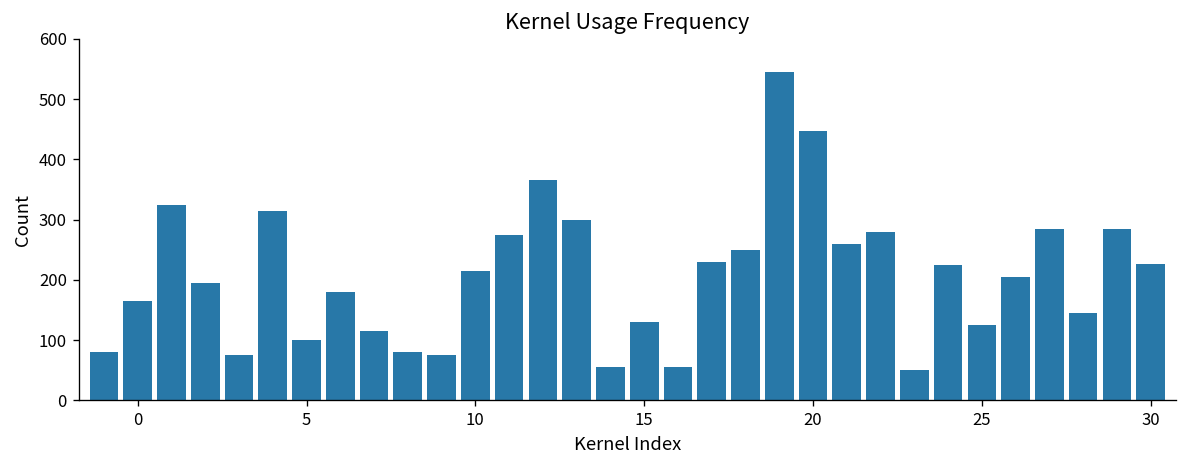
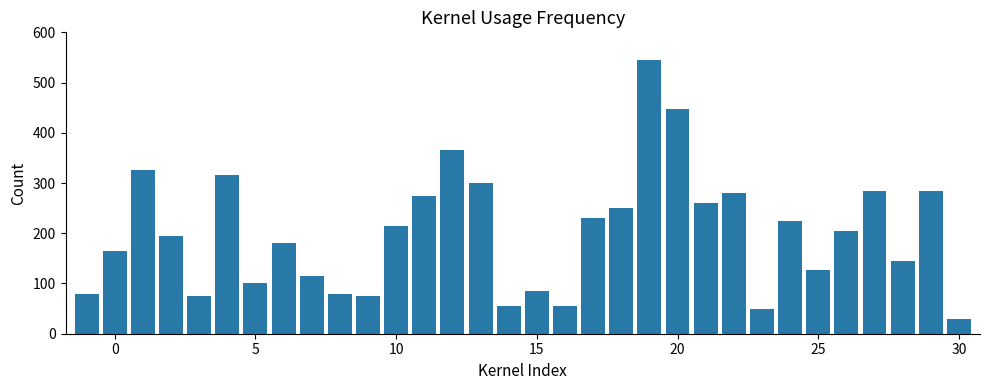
  {
    "0": 170,
    "5": 100,
    "10": 220,
-   "15": 130,
+   "15": 90,
    "20": 450,
    "25": 130,
-   "30": 230
+   "30": 30
  }
